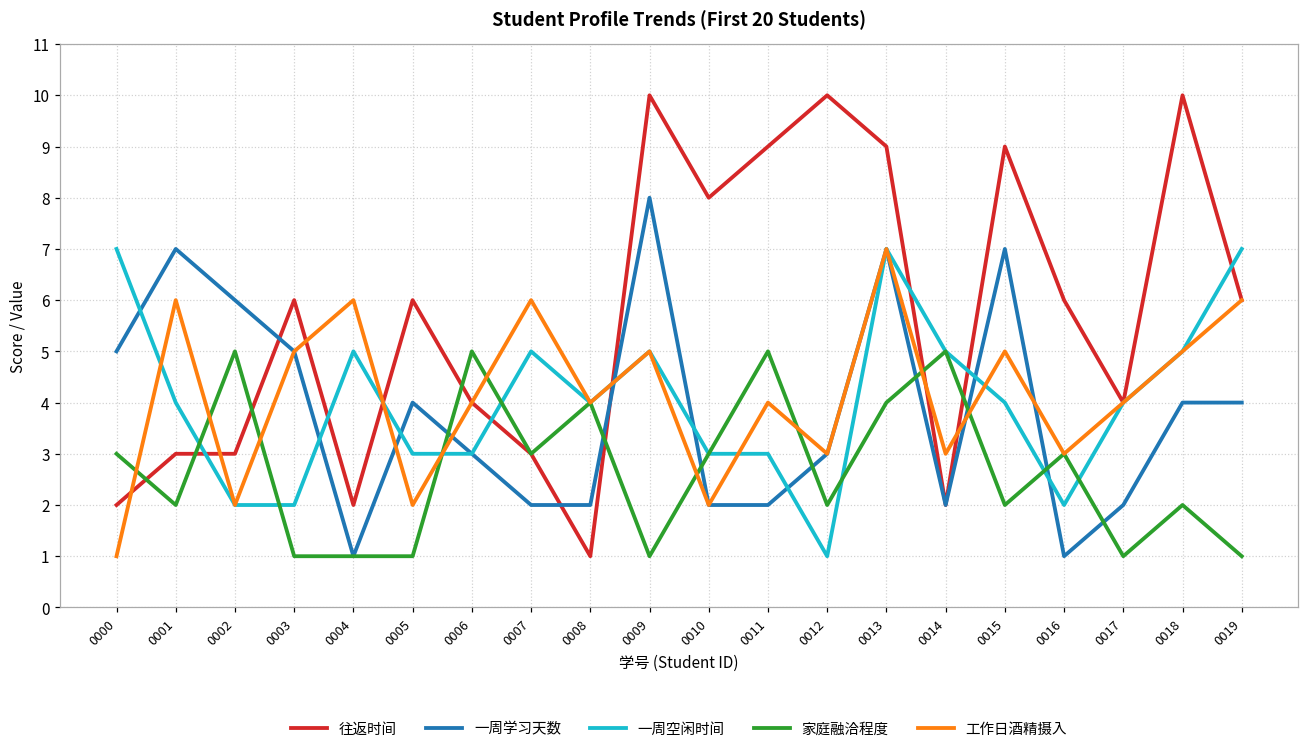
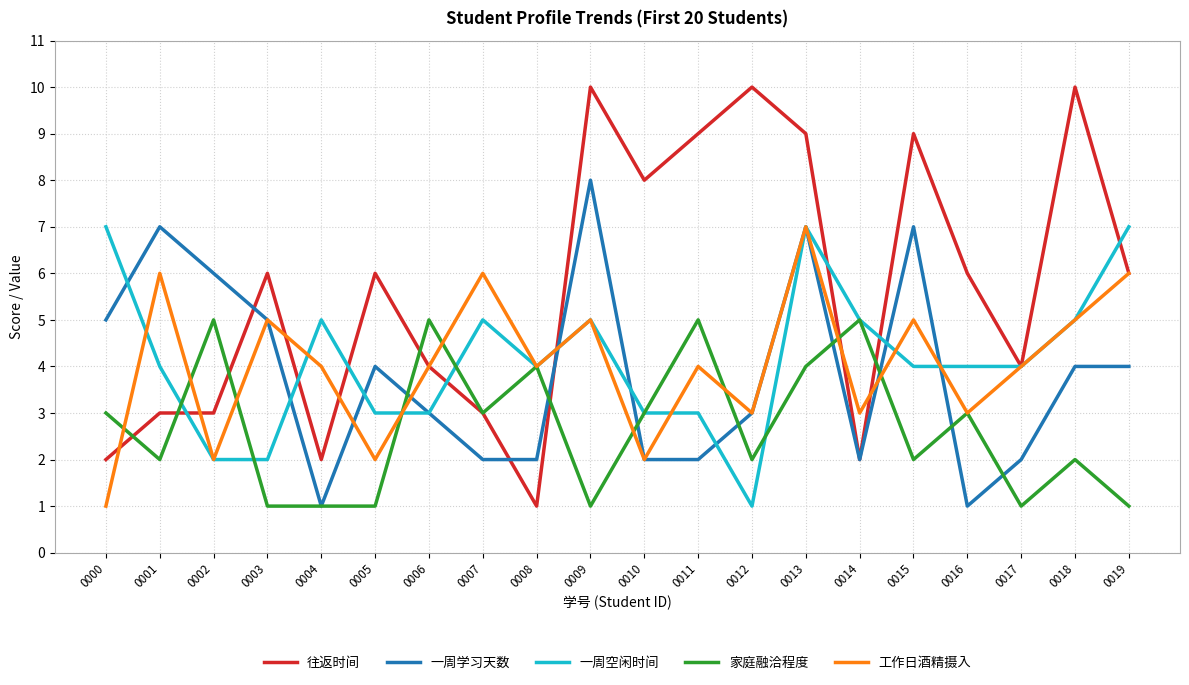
  {
    "往返时间": {
      "0000": 2,
      "0001": 3,
      "0002": 3,
      "0003": 6,
      "0004": 2,
      "0005": 6,
      "0008": 1,
      "0009": 10,
      "0010": 8,
      "0011": 9,
      "0012": 10,
      "0013": 9,
      "0015": 9,
      "0016": 6,
      "0018": 10
    },
    "一周学习天数": {
      "0000": 5,
      "0001": 7,
      "0002": 6,
      "0005": 4,
      "0007": 2,
      "0008": 2,
      "0009": 8,
      "0011": 2,
      "0015": 7,
      "0016": 1,
      "0017": 2,
      "0018": 4,
      "0019": 4
    },
    "一周空闲时间": {
      "0000": 7,
      "0001": 4,
      "0003": 2,
      "0004": 5,
      "0005": 3,
      "0007": 5,
      "0011": 3,
      "0012": 1,
      "0015": 4,
-     "0016": 2,
+     "0016": 4,
      "0019": 7
    },
    "家庭融洽程度": {
      "0000": 3,
      "0001": 2,
      "0002": 5,
      "0003": 1,
      "0005": 1,
      "0006": 5,
      "0009": 1,
      "0011": 5,
      "0012": 2,
      "0013": 4,
      "0015": 2,
      "0017": 1,
      "0018": 2,
      "0019": 1
    },
    "工作日酒精摄入": {
      "0000": 1,
      "0001": 6,
-     "0004": 6,
+     "0004": 4,
      "0005": 2,
      "0007": 6,
      "0011": 4,
      "0014": 3,
      "0015": 5
    }
  }
